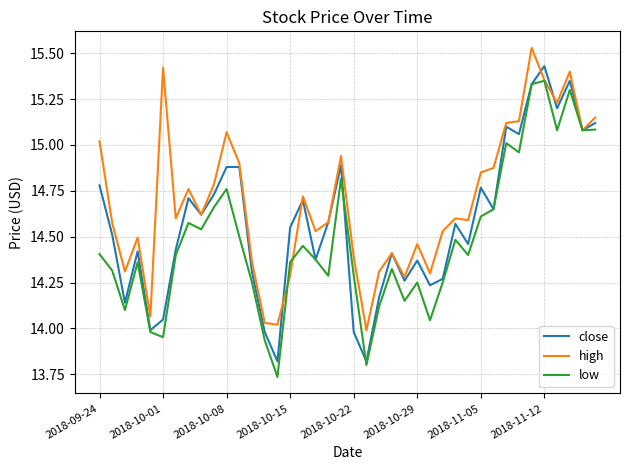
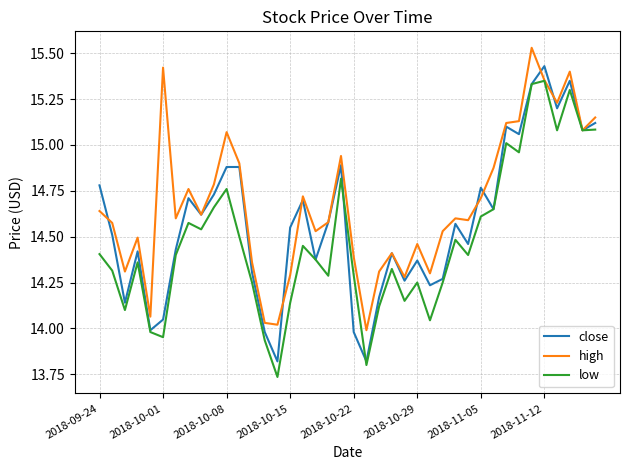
  {
    "close": {
      "2018-09-24": 14.78,
      "2018-10-01": 14.05,
      "2018-10-08": 14.88,
      "2018-10-15": 14.55,
      "2018-10-22": 13.98,
      "2018-10-29": 14.37,
      "2018-11-05": 14.77,
      "2018-11-12": 15.43
    },
    "high": {
-     "2018-09-24": 15.02,
+     "2018-09-24": 14.64,
      "2018-10-01": 15.42,
      "2018-10-08": 15.07,
      "2018-10-15": 14.29,
      "2018-10-22": 14.39,
      "2018-10-29": 14.46,
-     "2018-11-05": 14.85
+     "2018-11-05": 14.71
    },
    "low": {
      "2018-09-24": 14.41,
      "2018-10-01": 13.95,
      "2018-10-08": 14.76,
-     "2018-10-15": 14.36,
+     "2018-10-15": 14.14,
      "2018-10-22": 14.29,
      "2018-10-29": 14.25,
      "2018-11-05": 14.61
    }
  }
